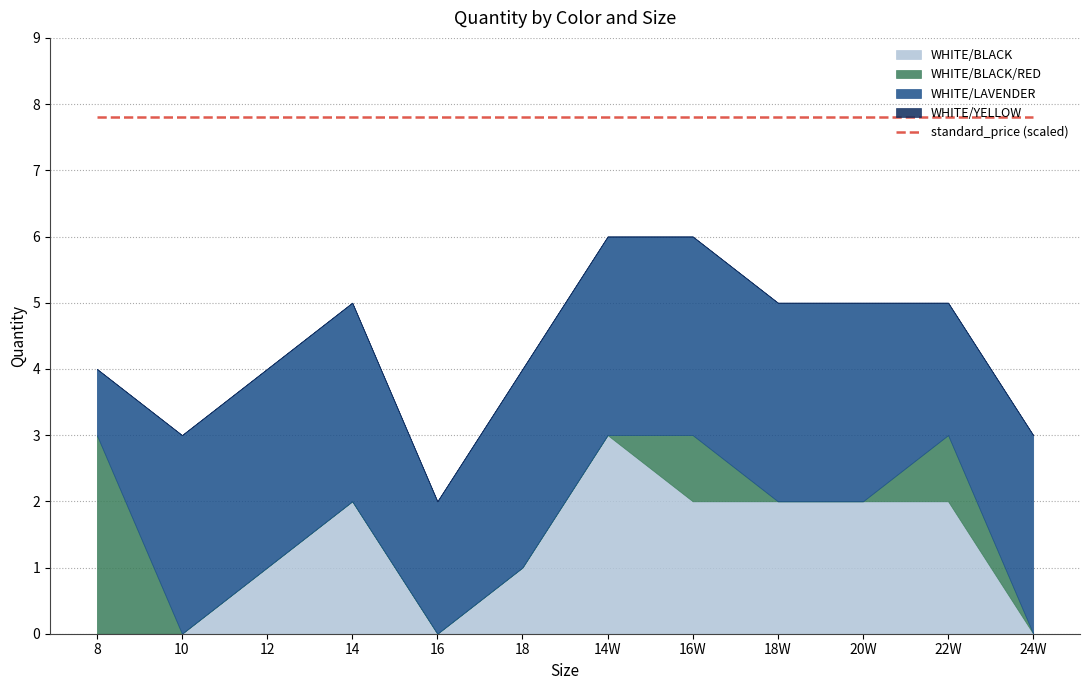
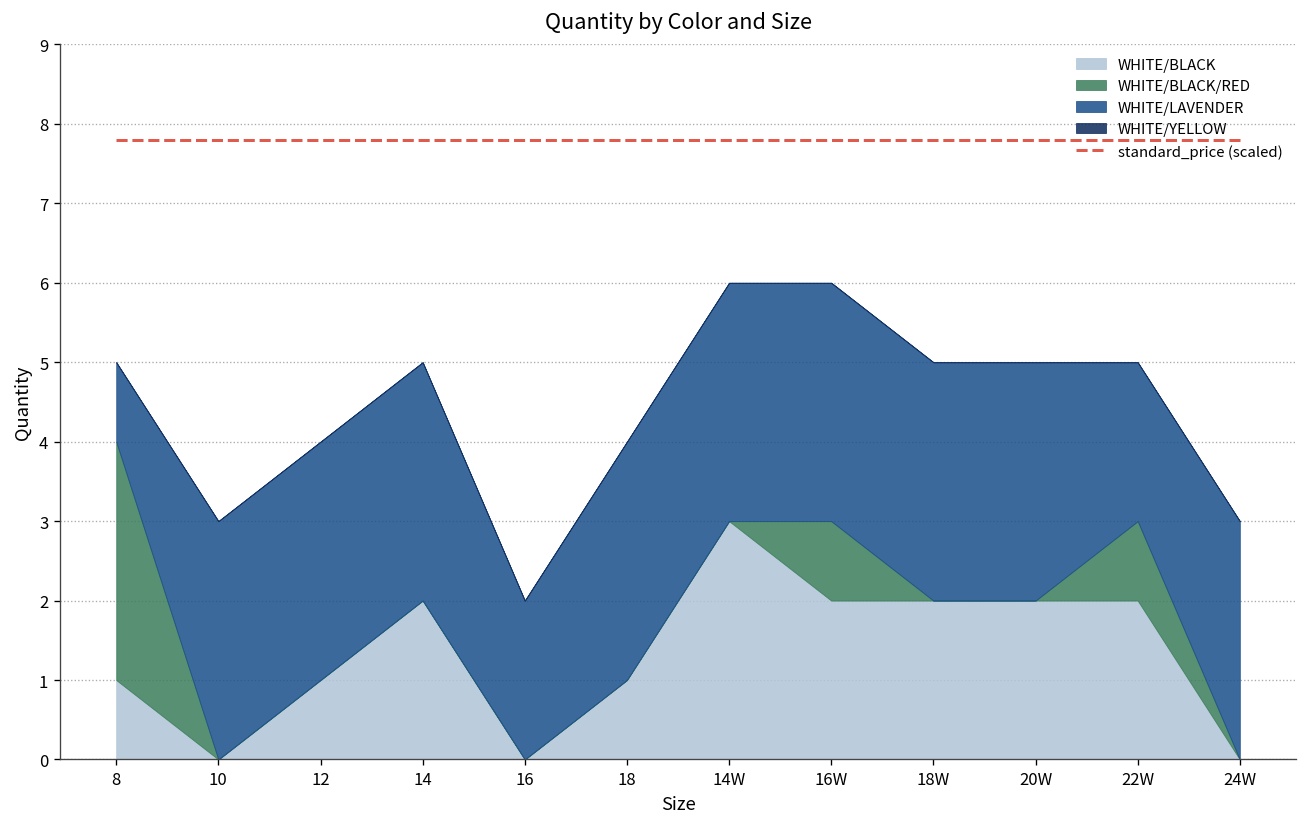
  {
    "WHITE/BLACK": {
-     "8": 0,
+     "8": 1,
      "16W": 2,
      "22W": 2
    },
    "standard_price (scaled)": {
      "8": 7.8,
      "10": 7.8,
      "12": 7.8,
      "14": 7.8,
      "16": 7.8,
      "18": 7.8,
      "14W": 7.8,
      "16W": 7.8,
      "18W": 7.8,
      "20W": 7.8,
      "22W": 7.8,
      "24W": 7.8
    }
  }
